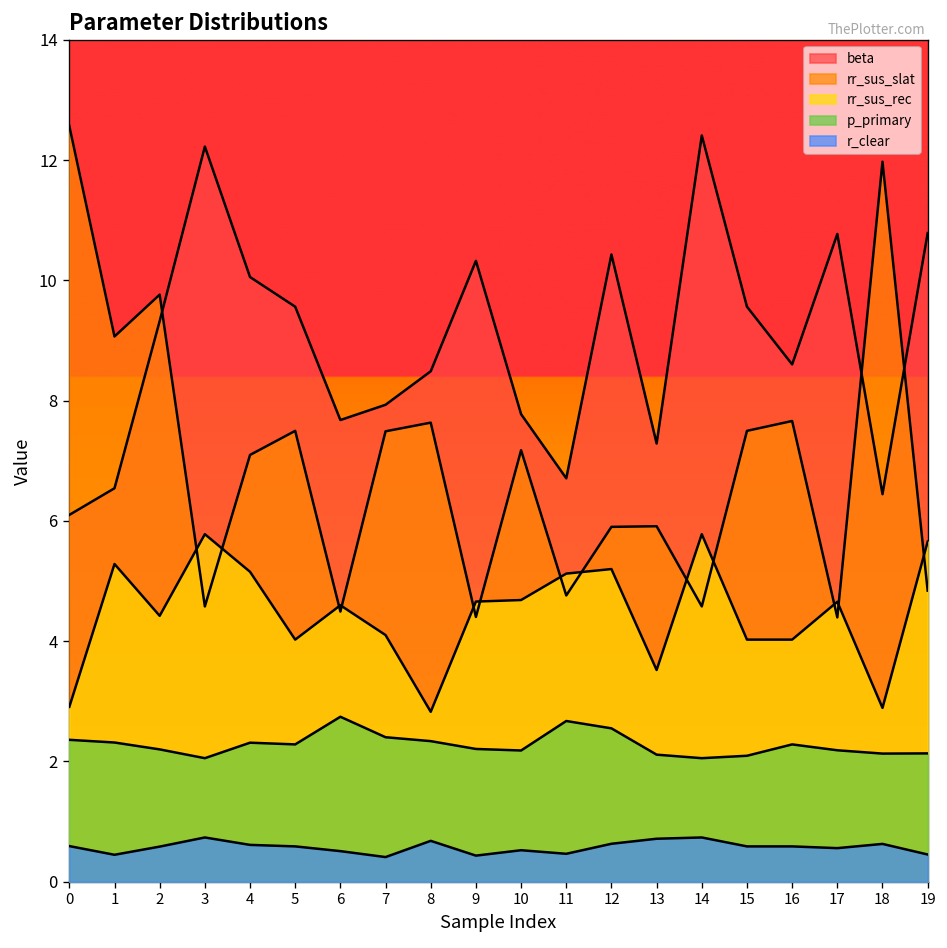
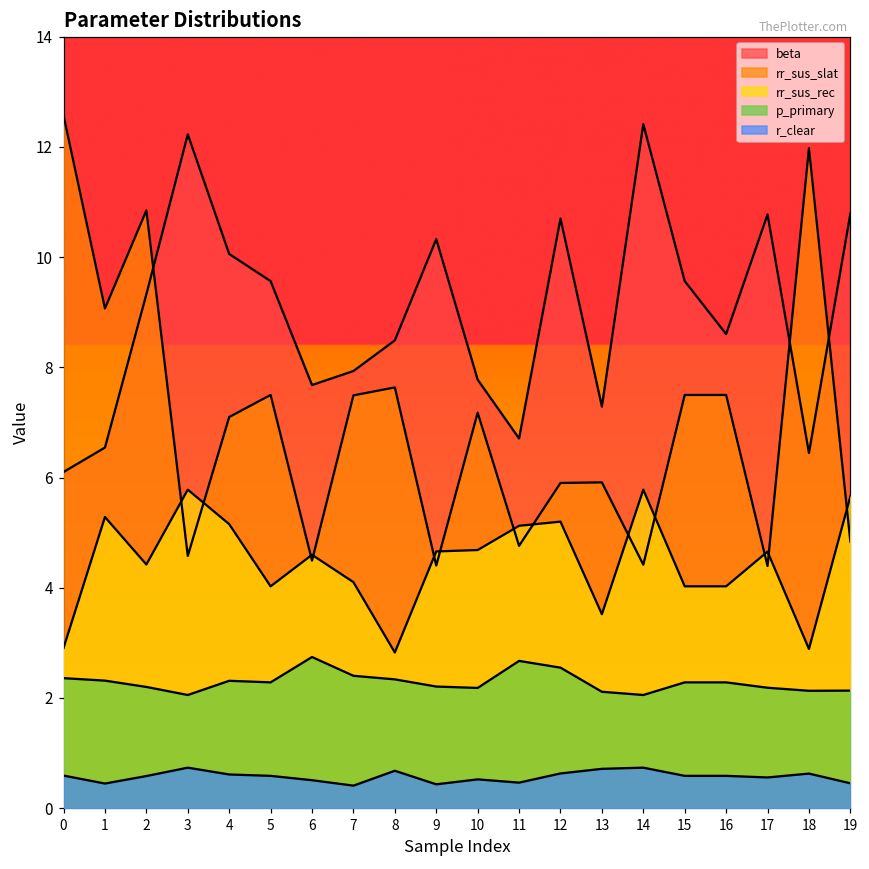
  {
    "beta": {
      "0": 6.1,
      "1": 6.5,
      "2": 9.3,
      "3": 12.2,
      "4": 10.1,
      "5": 9.6,
      "6": 7.7,
      "7": 7.9,
      "8": 8.5,
      "9": 10.3,
      "10": 7.8,
      "11": 6.7,
-     "12": 10.4,
+     "12": 10.7,
      "13": 7.3,
      "14": 12.4,
      "15": 9.6,
      "16": 8.6,
      "17": 10.8,
      "18": 6.4,
      "19": 10.8
    },
    "rr_sus_slat": {
      "0": 12.6,
      "1": 9.1,
-     "2": 9.8,
+     "2": 10.8,
      "3": 4.6,
      "4": 7.1,
      "5": 7.5,
      "6": 4.5,
      "7": 7.5,
      "8": 7.6,
      "9": 4.4,
      "10": 7.2,
      "11": 4.8,
      "12": 5.9,
      "13": 5.9,
-     "14": 4.6,
+     "14": 4.4,
      "15": 7.5,
-     "16": 7.7,
+     "16": 7.5,
      "17": 4.4,
      "18": 12.0,
      "19": 4.8
    },
    "rr_sus_rec": {
      "0": 2.9,
      "1": 5.3,
      "2": 4.4,
      "3": 5.8,
      "4": 5.2,
      "5": 4.0,
      "6": 4.6,
      "7": 4.1,
      "8": 2.8,
      "9": 4.7,
      "10": 4.7,
      "11": 5.1,
      "12": 5.2,
      "13": 3.5,
      "14": 5.8,
      "15": 4.0,
      "16": 4.0,
      "17": 4.7,
      "18": 2.9,
      "19": 5.7
    },
    "p_primary": {
      "0": 2.4,
      "1": 2.3,
      "2": 2.2,
      "3": 2.1,
      "4": 2.3,
      "5": 2.3,
      "6": 2.7,
      "7": 2.4,
      "8": 2.3,
      "9": 2.2,
      "10": 2.2,
      "11": 2.7,
      "12": 2.6,
      "13": 2.1,
      "14": 2.1,
-     "15": 2.1,
+     "15": 2.3,
      "16": 2.3,
      "17": 2.2,
      "18": 2.1,
      "19": 2.1
    },
    "r_clear": {
      "0": 0.6,
      "1": 0.4,
      "2": 0.6,
      "3": 0.7,
      "4": 0.6,
      "5": 0.6,
      "6": 0.5,
      "7": 0.4,
      "8": 0.7,
      "9": 0.4,
      "10": 0.5,
      "11": 0.5,
      "12": 0.6,
      "13": 0.7,
      "14": 0.7,
      "15": 0.6,
      "16": 0.6,
      "17": 0.6,
      "18": 0.6,
      "19": 0.5
    }
  }
